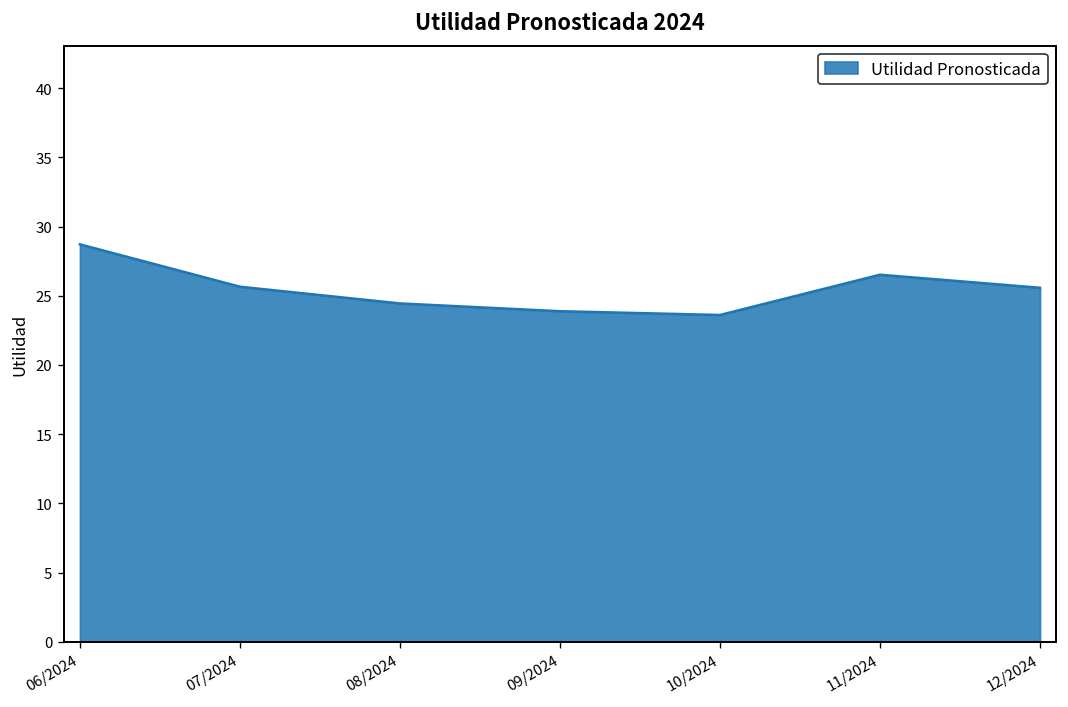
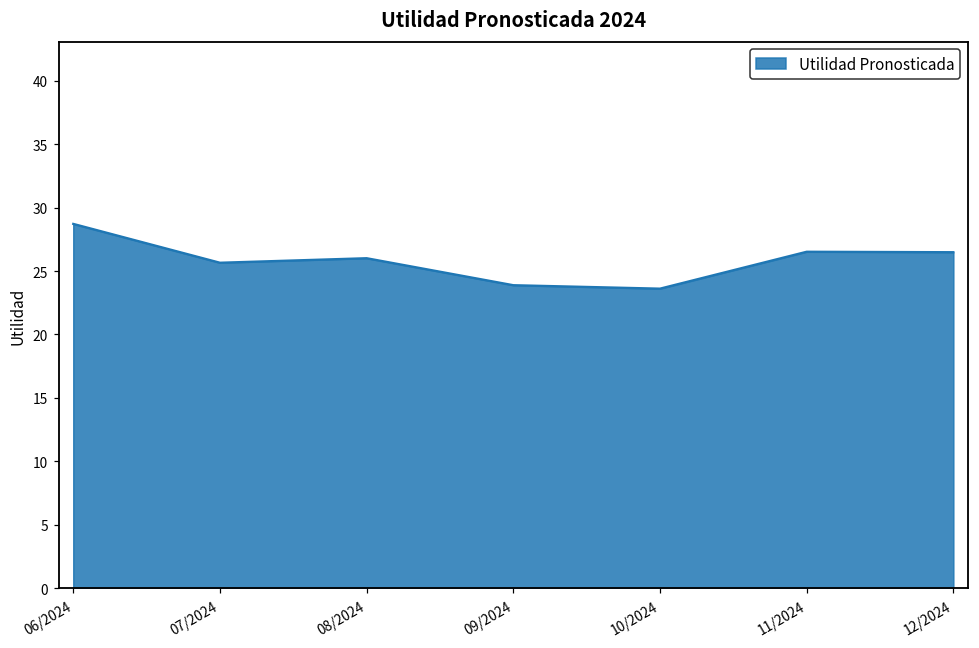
  {
    "06/2024": 28.7,
    "07/2024": 25.7,
-   "08/2024": 24.4,
+   "08/2024": 26.0,
    "09/2024": 23.9,
    "10/2024": 23.6,
    "11/2024": 26.5,
-   "12/2024": 25.6
+   "12/2024": 26.5
  }
